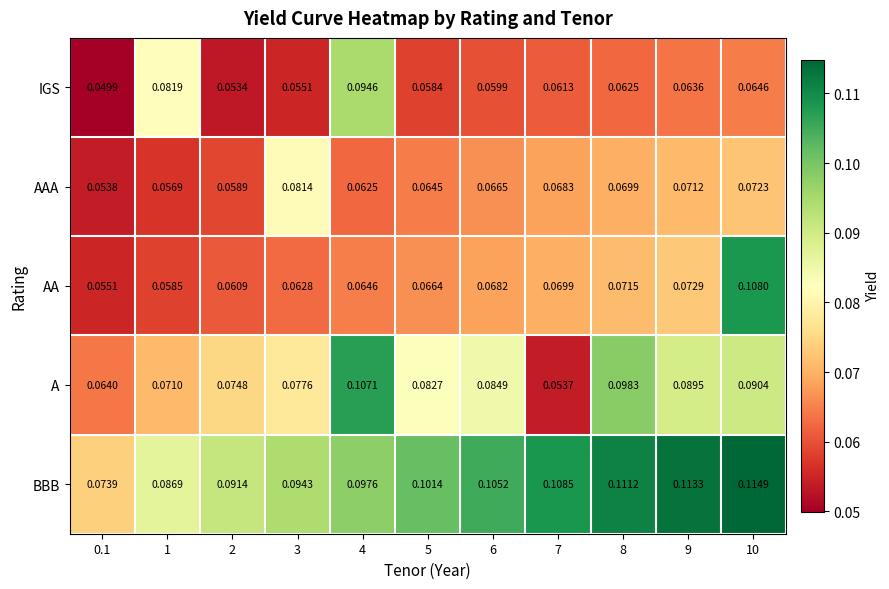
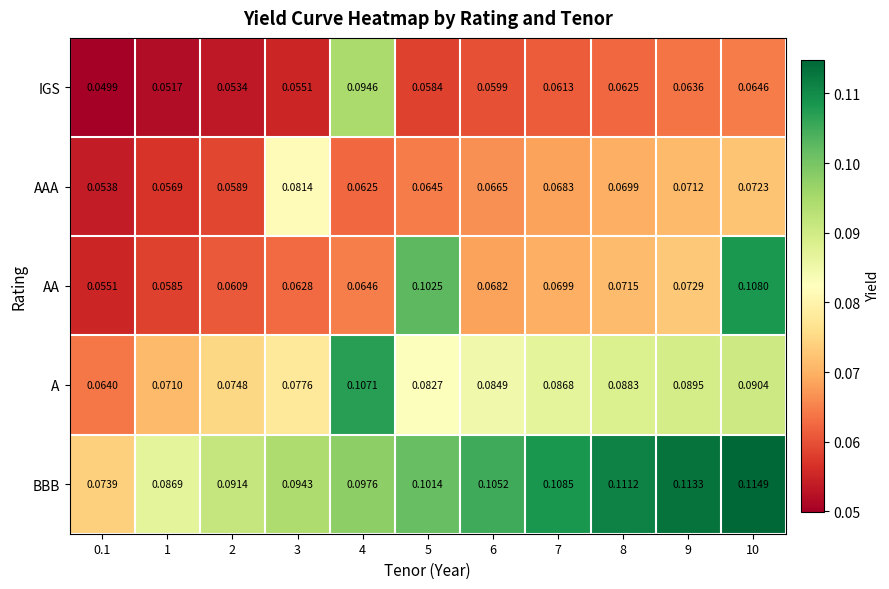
  {
    "IGS": {
      "0.1": 0.0499,
-     "1": 0.0819,
+     "1": 0.0517,
      "2": 0.0534,
      "3": 0.0551,
      "4": 0.0946,
      "5": 0.0584,
      "6": 0.0599,
      "7": 0.0613,
      "8": 0.0625,
      "9": 0.0636,
      "10": 0.0646
    },
    "AAA": {
      "0.1": 0.0538,
      "1": 0.0569,
      "2": 0.0589,
      "3": 0.0814,
      "4": 0.0625,
      "5": 0.0645,
      "6": 0.0665,
      "7": 0.0683,
      "8": 0.0699,
      "9": 0.0712,
      "10": 0.0723
    },
    "AA": {
      "0.1": 0.0551,
      "1": 0.0585,
      "2": 0.0609,
      "3": 0.0628,
      "4": 0.0646,
-     "5": 0.0664,
+     "5": 0.1025,
      "6": 0.0682,
      "7": 0.0699,
      "8": 0.0715,
      "9": 0.0729,
      "10": 0.1080
    },
    "A": {
      "0.1": 0.0640,
      "1": 0.0710,
      "2": 0.0748,
      "3": 0.0776,
      "4": 0.1071,
      "5": 0.0827,
      "6": 0.0849,
-     "7": 0.0537,
-     "8": 0.0983,
+     "7": 0.0868,
+     "8": 0.0883,
      "9": 0.0895,
      "10": 0.0904
    },
    "BBB": {
      "0.1": 0.0739,
      "1": 0.0869,
      "2": 0.0914,
      "3": 0.0943,
      "4": 0.0976,
      "5": 0.1014,
      "6": 0.1052,
      "7": 0.1085,
      "8": 0.1112,
      "9": 0.1133,
      "10": 0.1149
    }
  }
